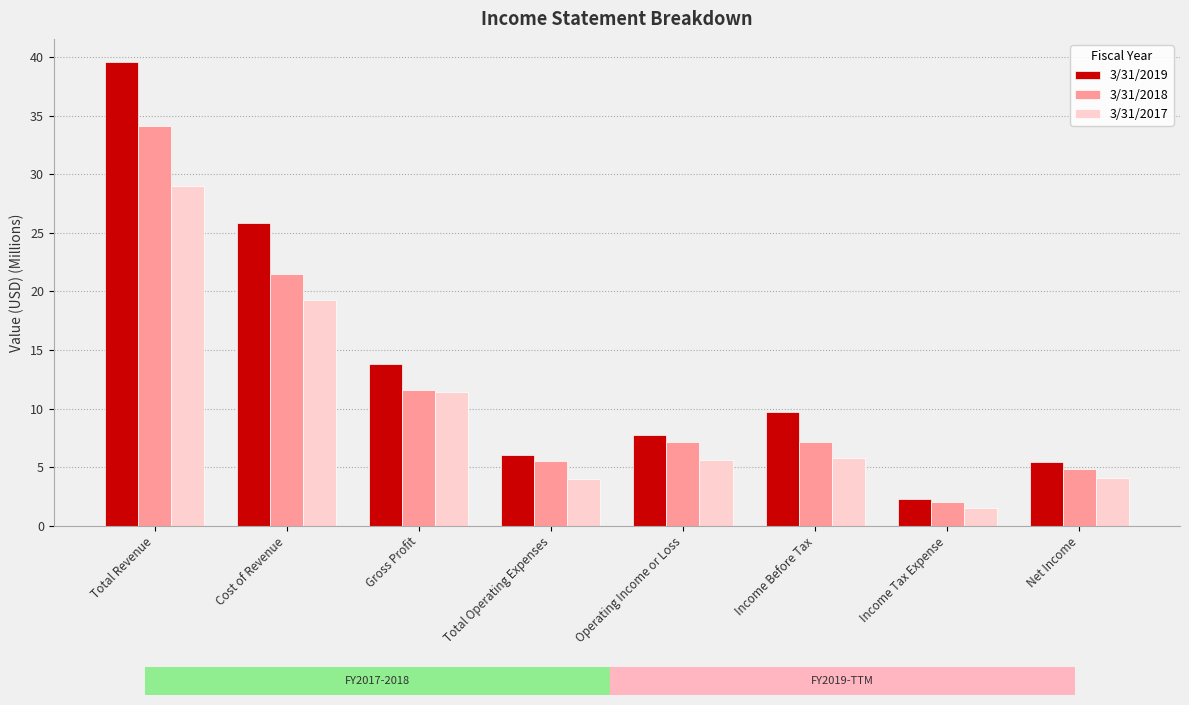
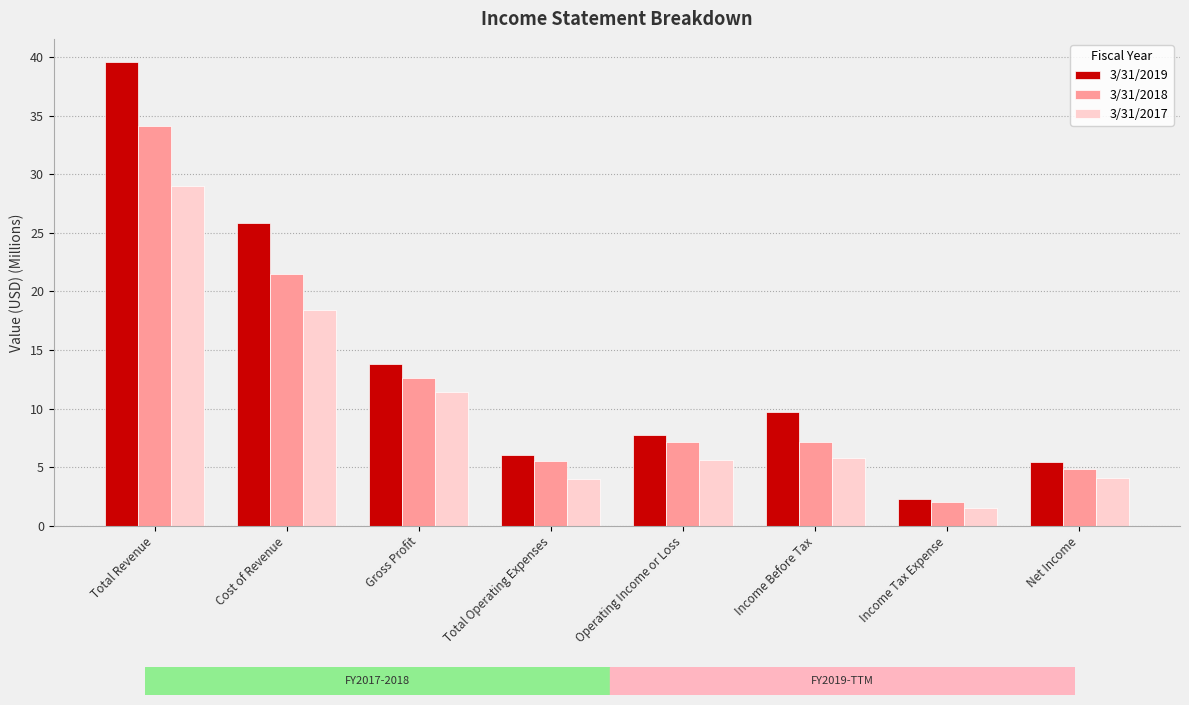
  {
    "3/31/2019": {
      "Total Revenue": 39.6,
      "Cost of Revenue": 25.8,
      "Gross Profit": 13.8,
      "Total Operating Expenses": 6.0,
      "Operating Income or Loss": 7.7,
      "Income Before Tax": 9.7,
      "Income Tax Expense": 2.3,
      "Net Income": 5.4
    },
    "3/31/2018": {
      "Total Revenue": 34.1,
      "Cost of Revenue": 21.5,
-     "Gross Profit": 11.6,
+     "Gross Profit": 12.6,
      "Total Operating Expenses": 5.5,
      "Operating Income or Loss": 7.1,
      "Income Before Tax": 7.2,
      "Income Tax Expense": 2.0,
      "Net Income": 4.8
    },
    "3/31/2017": {
      "Total Revenue": 29.0,
-     "Cost of Revenue": 19.3,
+     "Cost of Revenue": 18.4,
      "Gross Profit": 11.4,
      "Total Operating Expenses": 4.0,
      "Operating Income or Loss": 5.6,
      "Income Before Tax": 5.8,
      "Income Tax Expense": 1.5,
      "Net Income": 4.1
    }
  }
